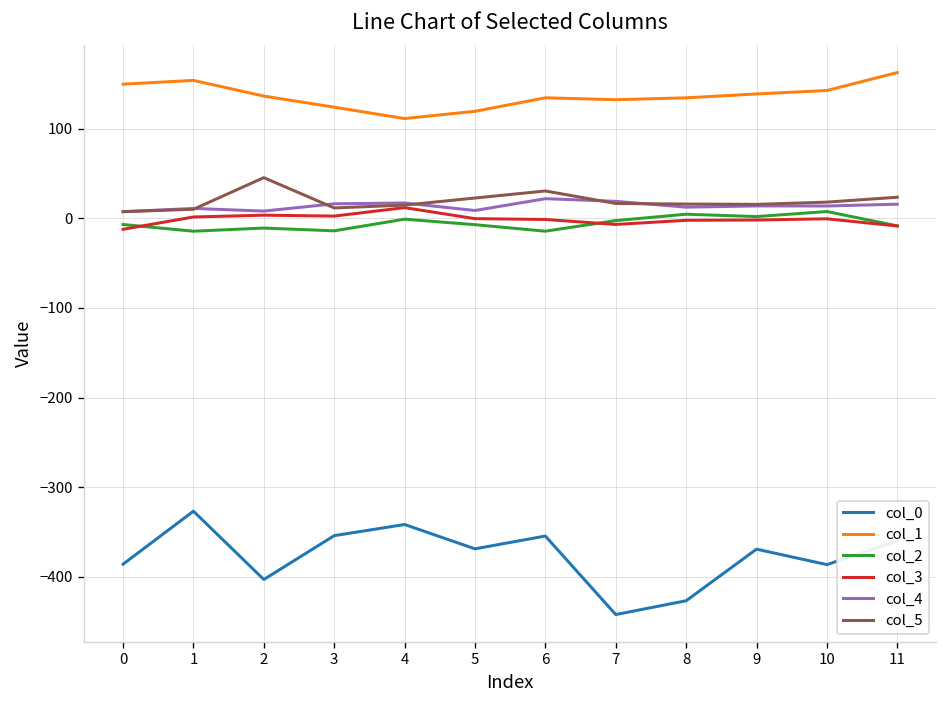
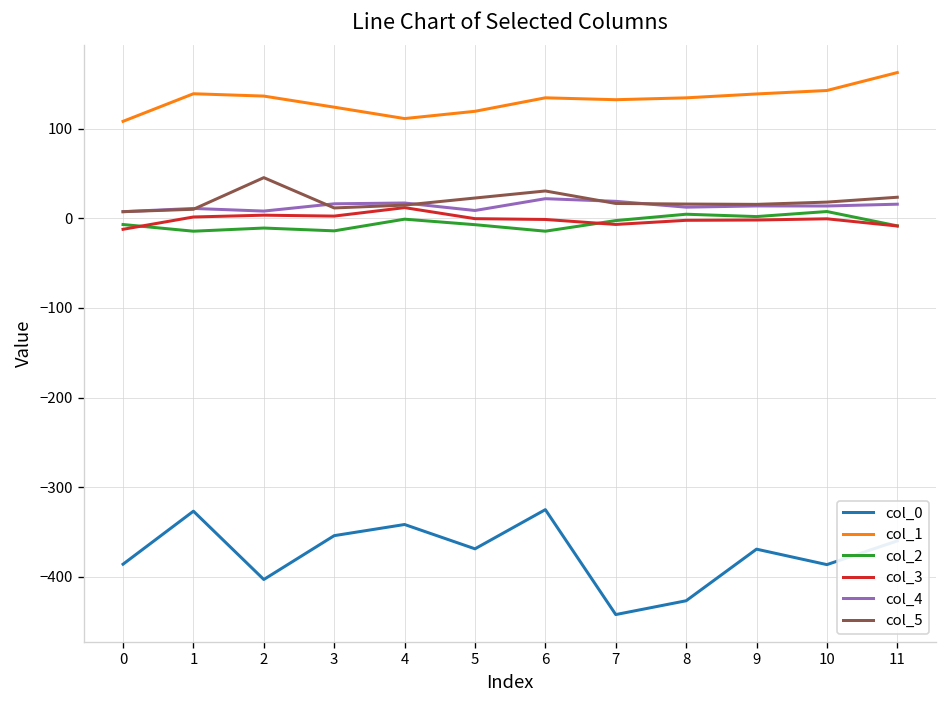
  {
    "col_0": {
      "0": -390,
      "1": -330,
      "2": -400,
      "3": -350,
      "4": -340,
      "5": -370,
-     "6": -350,
+     "6": -330,
      "7": -440,
      "8": -430,
      "9": -370,
      "10": -390
    },
    "col_1": {
-     "0": 150,
-     "1": 150,
+     "0": 110,
+     "1": 140,
      "2": 140,
      "3": 120,
      "4": 110,
      "5": 120,
      "6": 130,
      "7": 130,
      "8": 130,
      "9": 140,
      "10": 140,
      "11": 160
    },
    "col_2": {
      "0": -10,
      "1": -10,
      "2": -10,
      "3": -10,
      "4": 0,
      "5": -10,
      "6": -10,
      "7": 0,
      "8": 0,
      "9": 0,
      "10": 10
    },
    "col_3": {
      "0": -10,
      "1": 0,
      "2": 0,
      "3": 0,
      "5": 0,
      "6": 0,
      "7": -10,
      "8": 0,
      "9": 0,
      "10": 0
    },
    "col_4": {
      "2": 10,
      "3": 20,
      "5": 10,
      "6": 20,
      "8": 10,
      "10": 10,
      "11": 20
    },
    "col_5": {
      "2": 50,
      "3": 10,
      "5": 20,
      "6": 30,
      "8": 20,
      "10": 20,
      "11": 20
    }
  }
